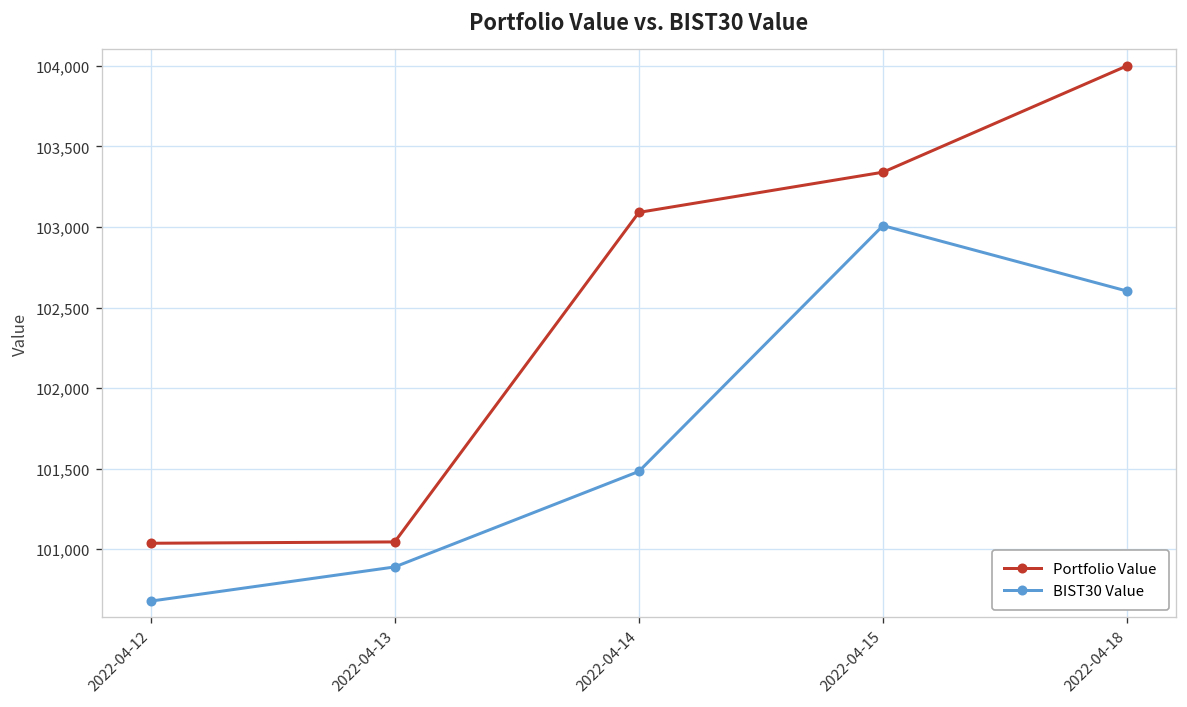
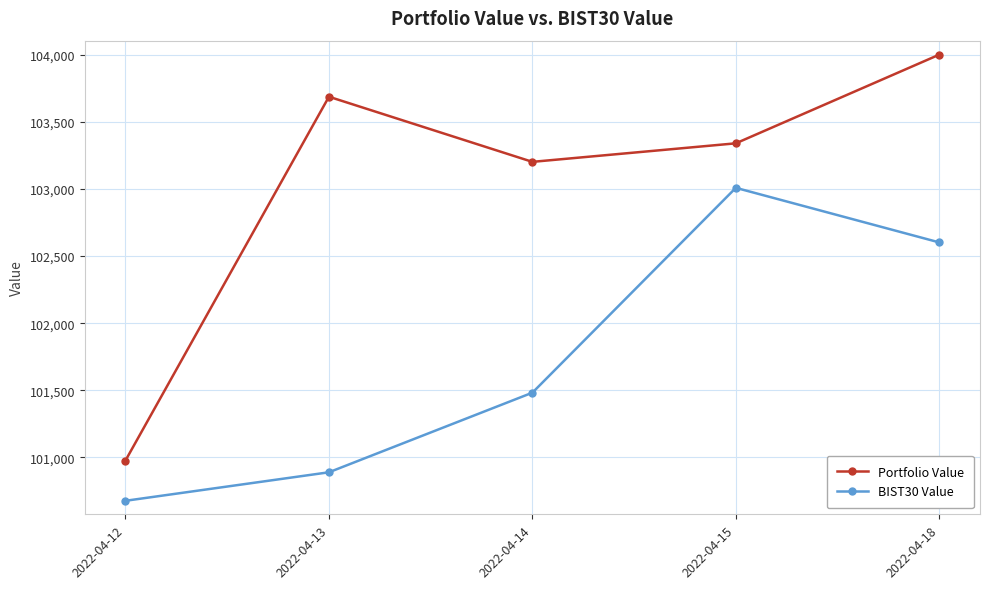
  {
    "Portfolio Value": {
-     "2022-04-12": "101,040",
-     "2022-04-13": "101,050",
-     "2022-04-14": "103,090",
+     "2022-04-12": "100,980",
+     "2022-04-13": "103,690",
+     "2022-04-14": "103,200",
      "2022-04-15": "103,340",
      "2022-04-18": "104,000"
    },
    "BIST30 Value": {
      "2022-04-12": "100,680",
      "2022-04-13": "100,890",
      "2022-04-14": "101,480",
      "2022-04-15": "103,010",
      "2022-04-18": "102,600"
    }
  }
